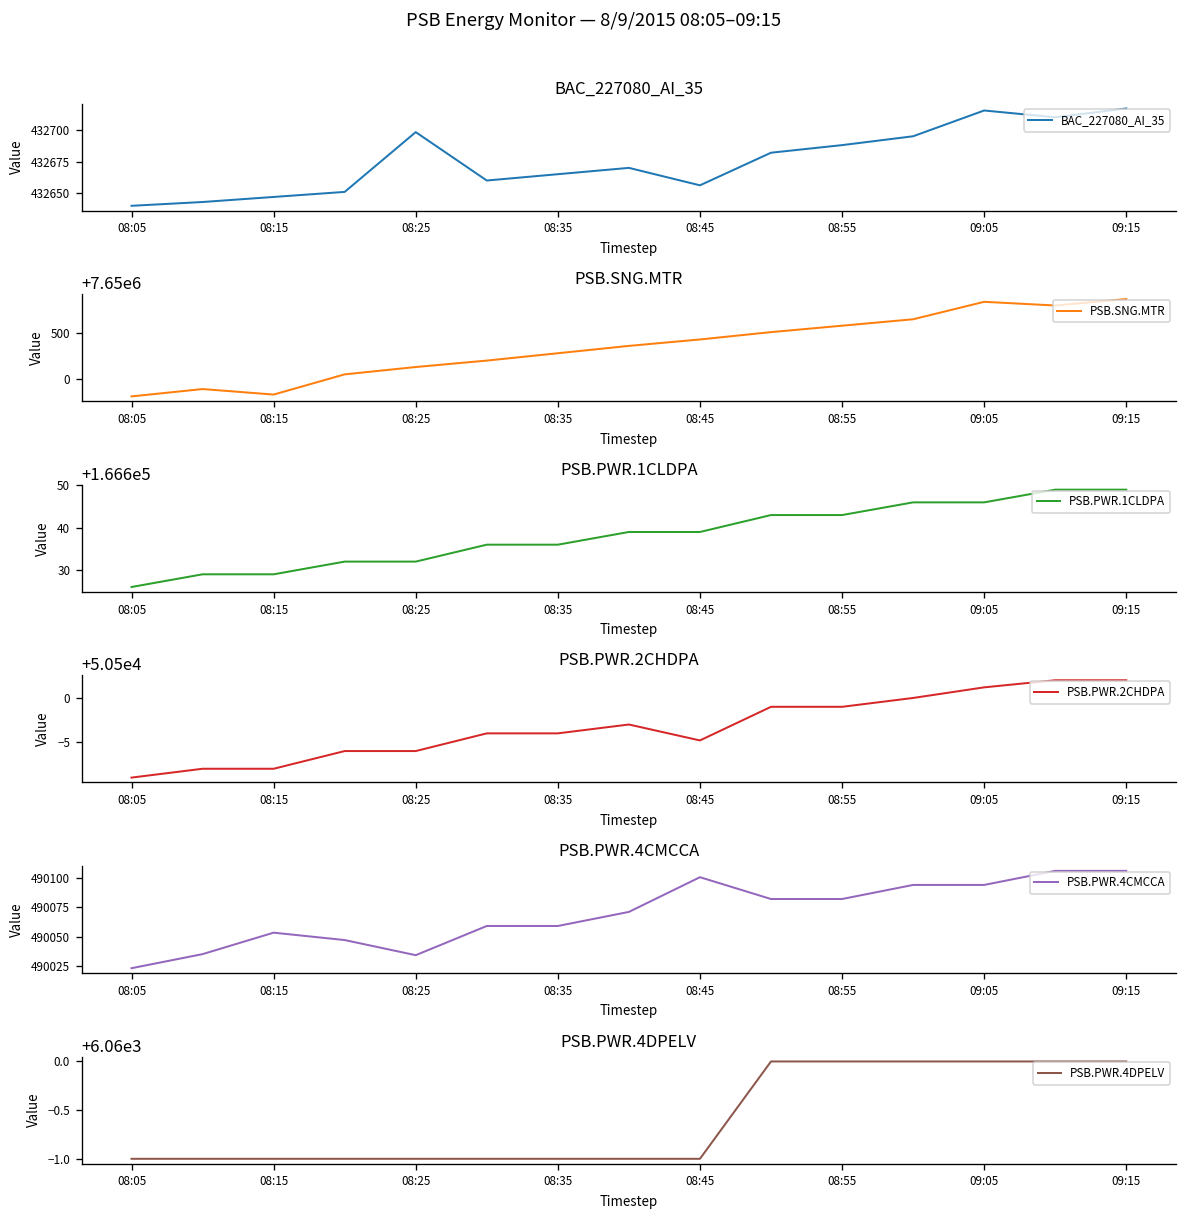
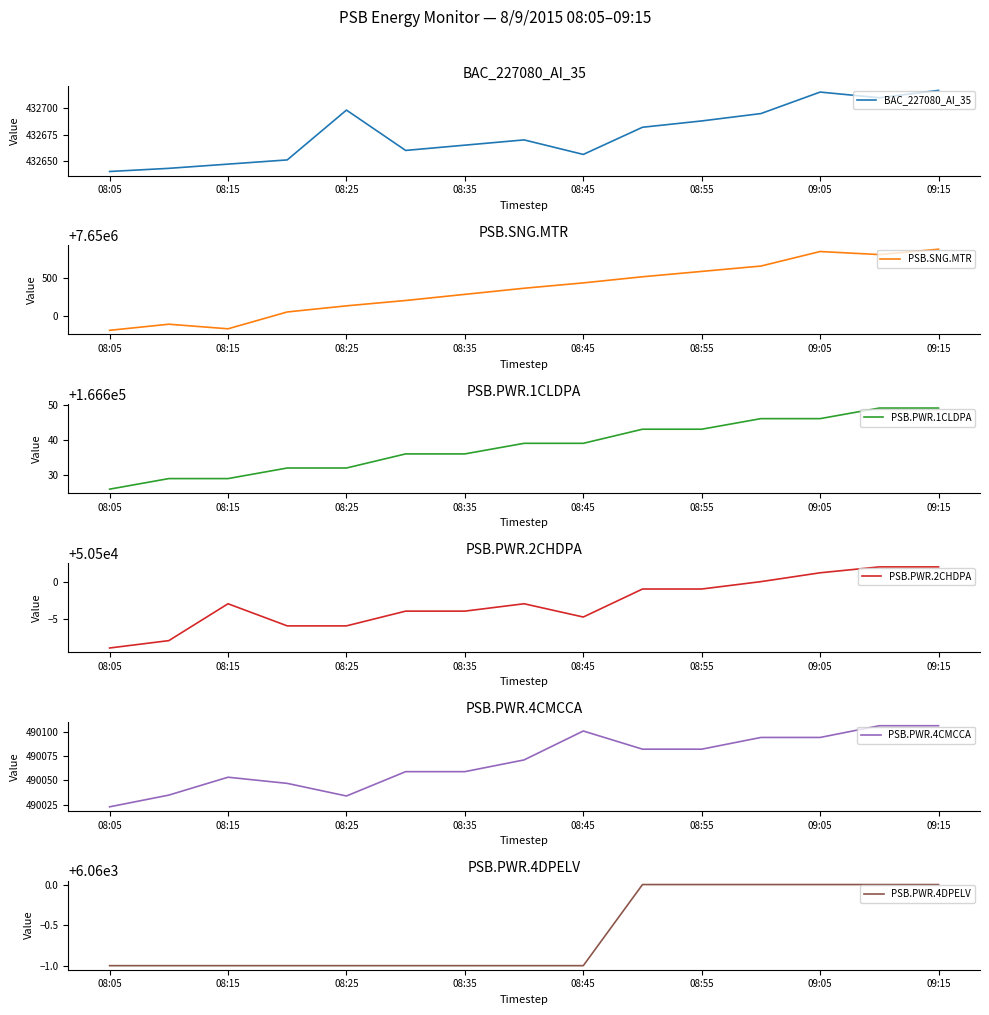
  {
    "BAC_227080_AI_35": {
      "08:05": 432640,
      "08:15": 432647,
      "08:25": 432698,
      "08:35": 432665,
      "08:45": 432656,
      "08:55": 432688,
      "09:05": 432715,
      "09:15": 432717
    },
    "PSB.SNG.MTR": {
      "08:05": 7649800,
      "08:15": 7649800,
      "08:25": 7650100,
      "08:35": 7650300,
      "08:45": 7650400,
      "08:55": 7650600,
      "09:05": 7650800,
      "09:15": 7650900
    },
    "PSB.PWR.1CLDPA": {
      "08:05": 166626,
      "08:15": 166629,
      "08:25": 166632,
      "08:35": 166636,
      "08:45": 166639,
      "08:55": 166643,
      "09:05": 166646,
      "09:15": 166649
    },
    "PSB.PWR.2CHDPA": {
      "08:05": 50491,
-     "08:15": 50492,
+     "08:15": 50497,
      "08:25": 50494,
      "08:35": 50496,
      "08:45": 50495,
      "08:55": 50499,
      "09:05": 50501,
      "09:15": 50502
    },
    "PSB.PWR.4CMCCA": {
      "08:05": 490020,
      "08:15": 490050,
      "08:25": 490030,
      "08:35": 490060,
      "08:45": 490100,
      "08:55": 490080,
      "09:05": 490090,
      "09:15": 490110
    },
    "PSB.PWR.4DPELV": {
      "08:05": 6059.0,
      "08:15": 6059.0,
      "08:25": 6059.0,
      "08:35": 6059.0,
      "08:45": 6059.0,
      "08:55": 6060.0,
      "09:05": 6060.0,
      "09:15": 6060.0
    }
  }
